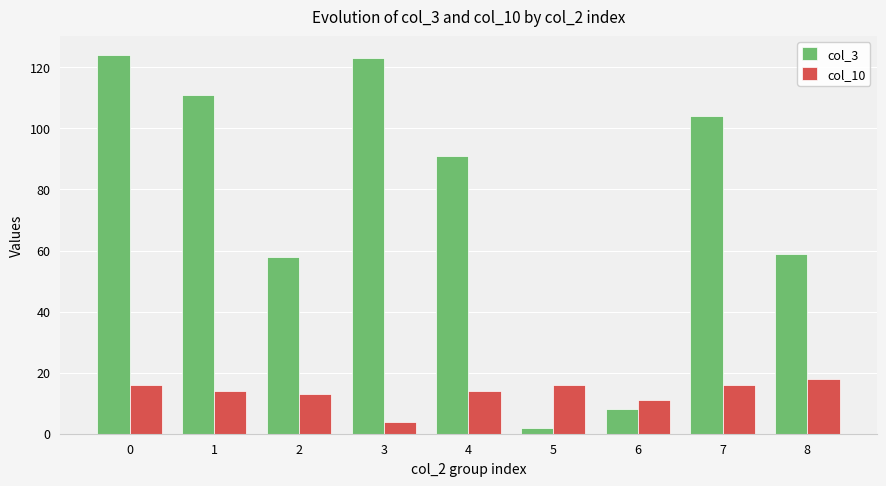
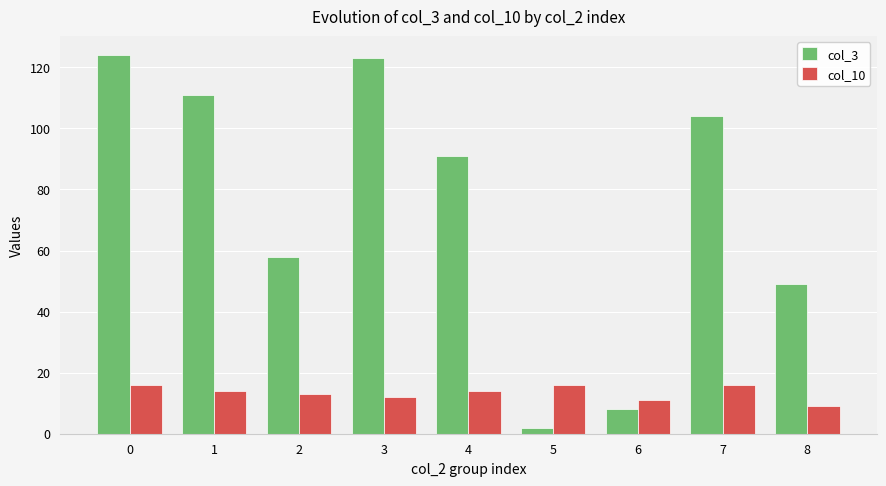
  {
    "col_3": {
      "0": 124,
      "1": 111,
      "2": 58,
      "3": 123,
      "4": 91,
      "5": 2,
      "6": 8,
      "7": 104,
-     "8": 59
+     "8": 49
    },
    "col_10": {
      "0": 16,
      "1": 14,
      "2": 13,
-     "3": 4,
+     "3": 12,
      "4": 14,
      "5": 16,
      "6": 11,
      "7": 16,
-     "8": 18
+     "8": 9
    }
  }
